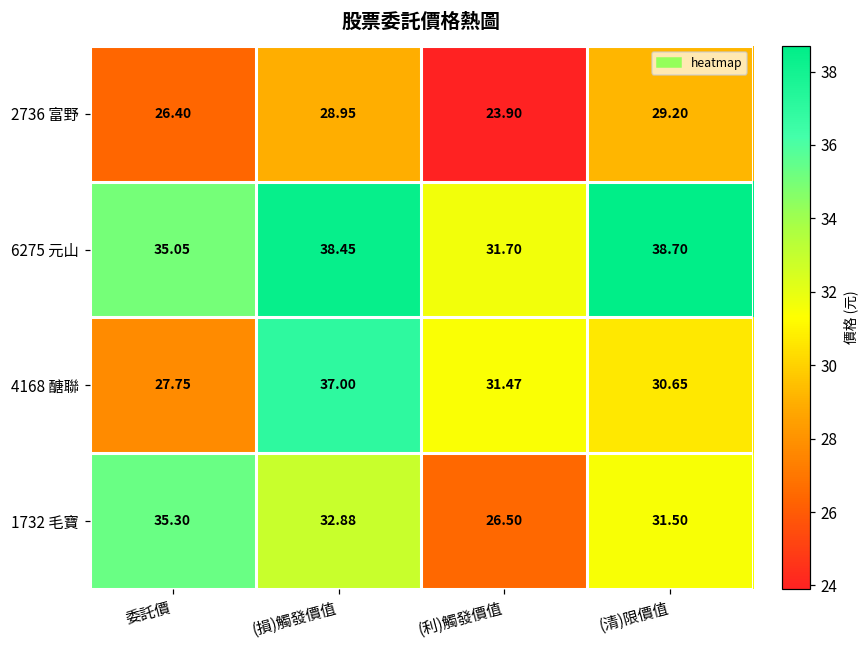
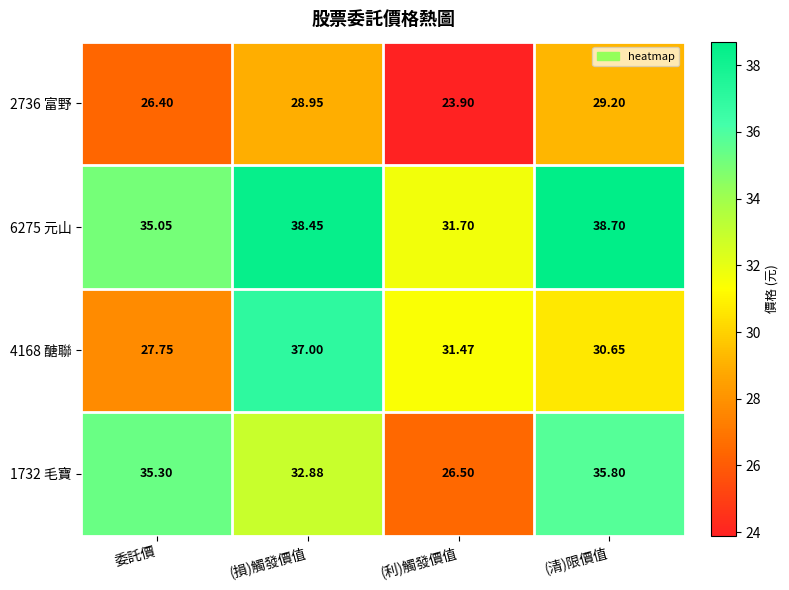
  {
    "2736 富野": {
      "委託價": 26.40,
      "(損)觸發價值": 28.95,
      "(利)觸發價值": 23.90,
      "(清)限價值": 29.20
    },
    "6275 元山": {
      "委託價": 35.05,
      "(損)觸發價值": 38.45,
      "(利)觸發價值": 31.70,
      "(清)限價值": 38.70
    },
    "4168 醣聯": {
      "委託價": 27.75,
      "(損)觸發價值": 37.00,
      "(利)觸發價值": 31.47,
      "(清)限價值": 30.65
    },
    "1732 毛寶": {
      "委託價": 35.30,
      "(損)觸發價值": 32.88,
      "(利)觸發價值": 26.50,
-     "(清)限價值": 31.50
+     "(清)限價值": 35.80
    }
  }
